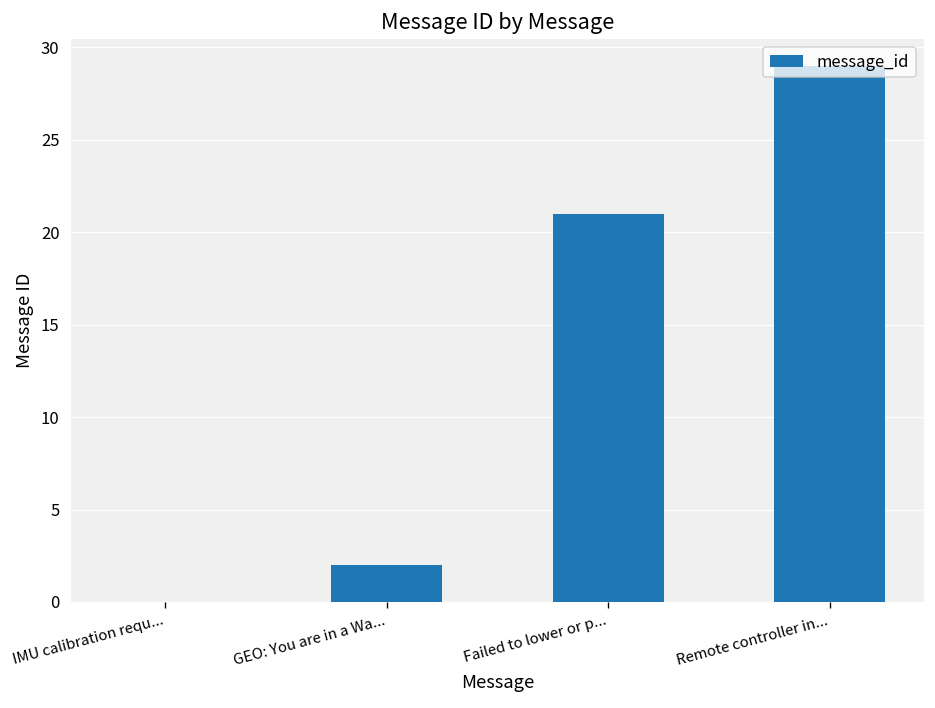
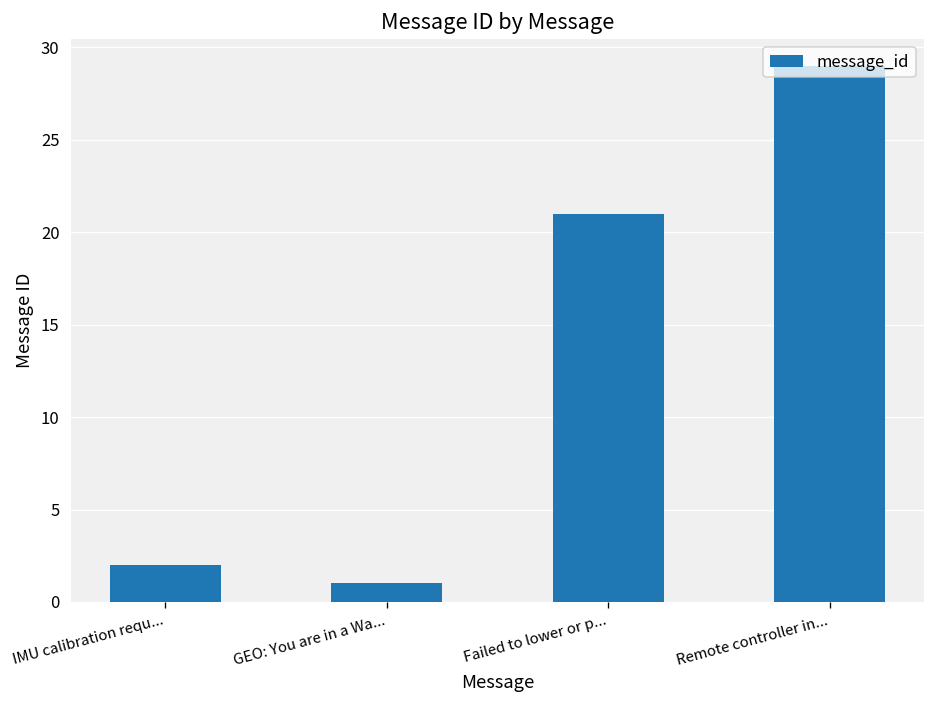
  {
-   "IMU calibration requ...": 0,
-   "GEO: You are in a Wa...": 2,
+   "IMU calibration requ...": 2,
+   "GEO: You are in a Wa...": 1,
    "Failed to lower or p...": 21
  }
